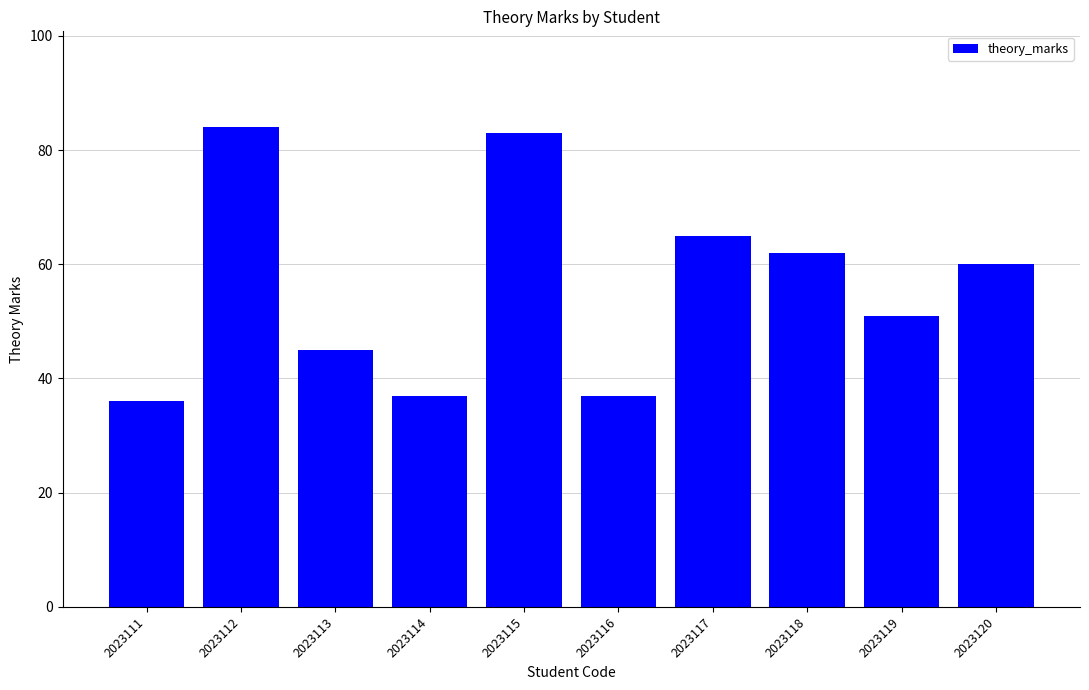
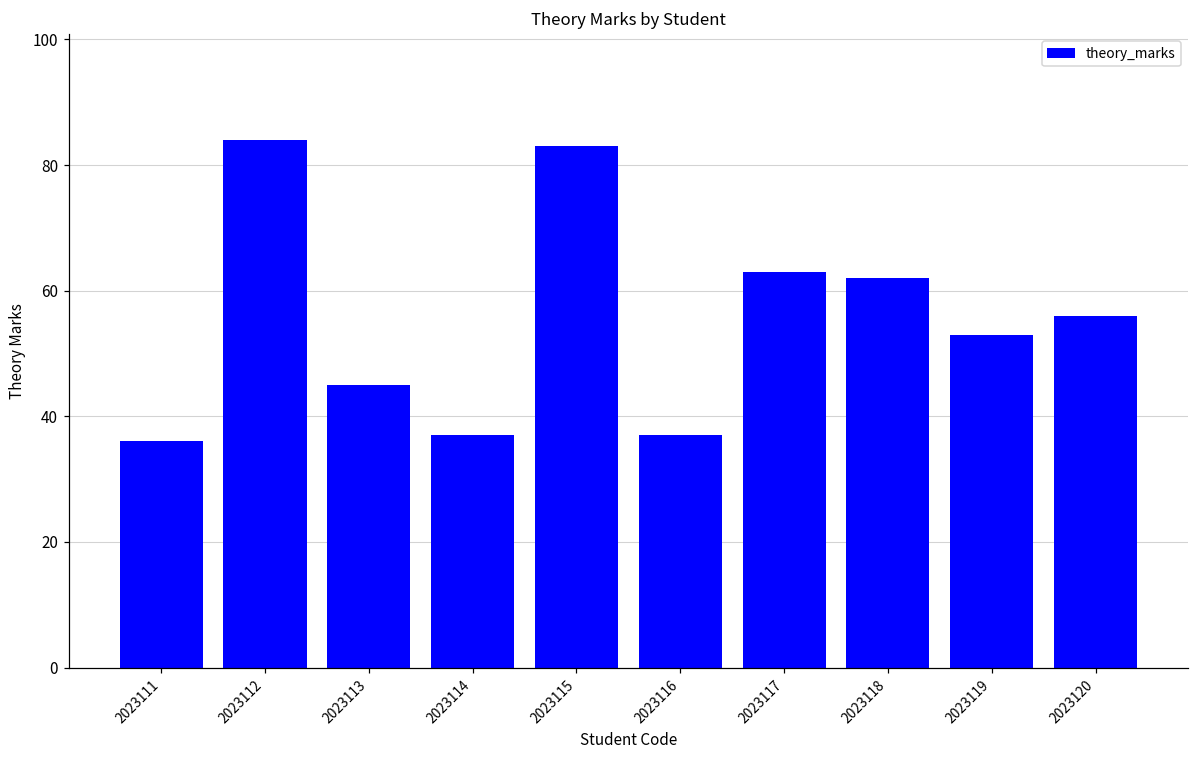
  {
    "2023111": 36,
    "2023112": 84,
    "2023113": 45,
    "2023114": 37,
    "2023115": 83,
    "2023116": 37,
-   "2023117": 65,
+   "2023117": 63,
    "2023118": 62,
-   "2023119": 51,
-   "2023120": 60
+   "2023119": 53,
+   "2023120": 56
  }
